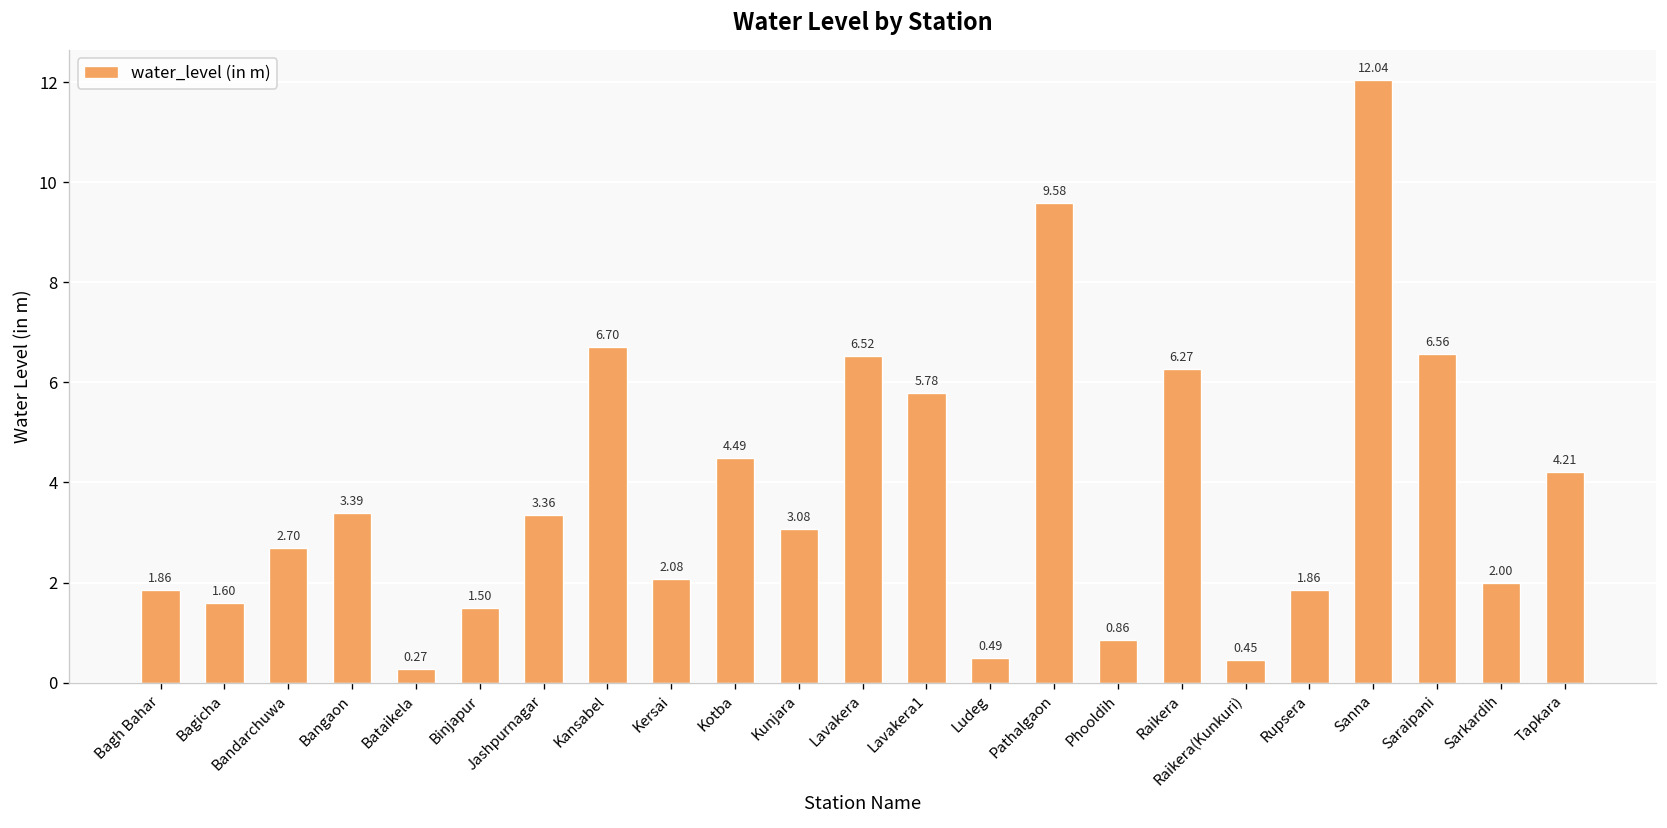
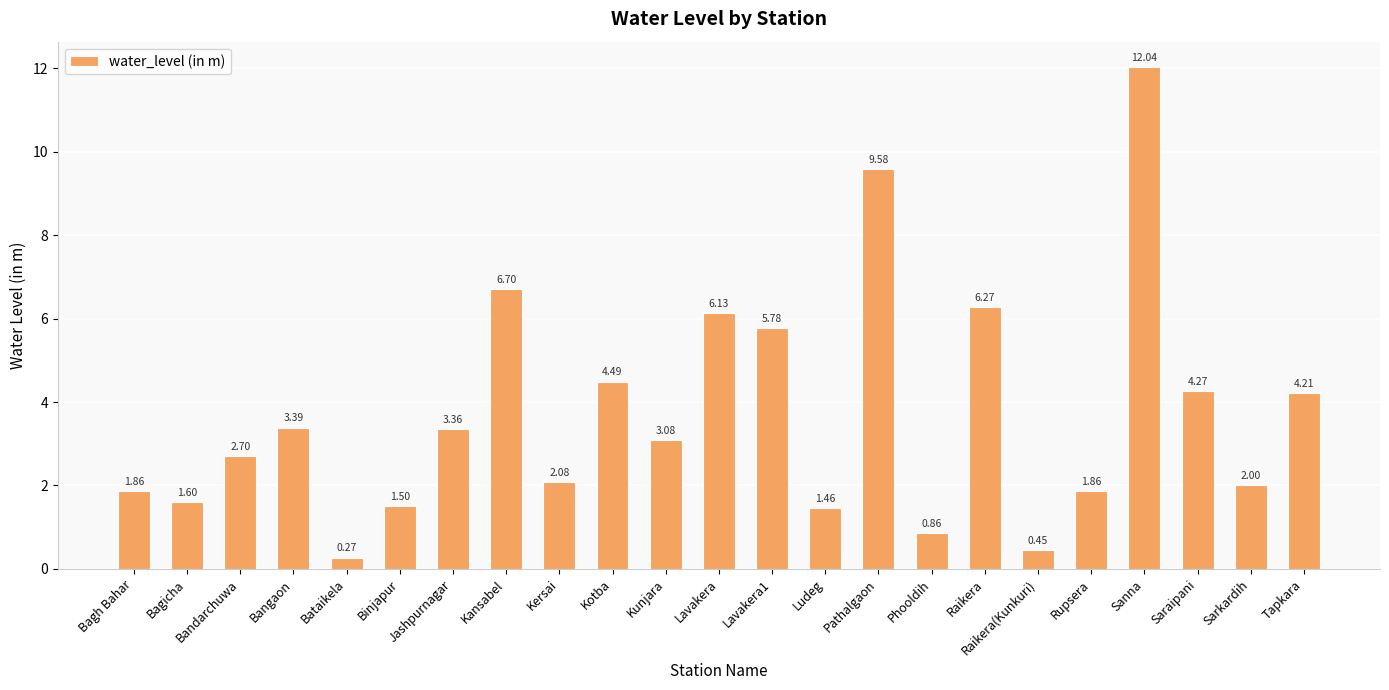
  {
    "Bagh Bahar": 1.86,
    "Bagicha": 1.60,
    "Bandarchuwa": 2.70,
    "Bangaon": 3.39,
    "Bataikela": 0.27,
    "Binjapur": 1.50,
    "Jashpurnagar": 3.36,
    "Kansabel": 6.70,
    "Kersai": 2.08,
    "Kotba": 4.49,
    "Kunjara": 3.08,
-   "Lavakera": 6.52,
+   "Lavakera": 6.13,
    "Lavakera1": 5.78,
-   "Ludeg": 0.49,
+   "Ludeg": 1.46,
    "Pathalgaon": 9.58,
    "Phooldih": 0.86,
    "Raikera": 6.27,
    "Raikera(Kunkuri)": 0.45,
    "Rupsera": 1.86,
    "Sanna": 12.04,
-   "Saraipani": 6.56,
+   "Saraipani": 4.27,
    "Sarkardih": 2.00,
    "Tapkara": 4.21
  }
